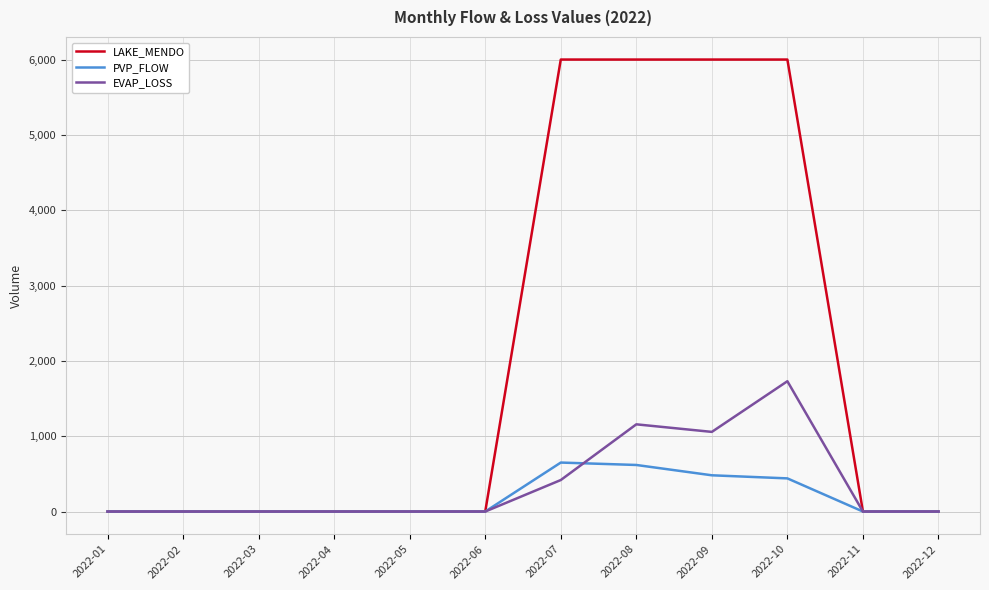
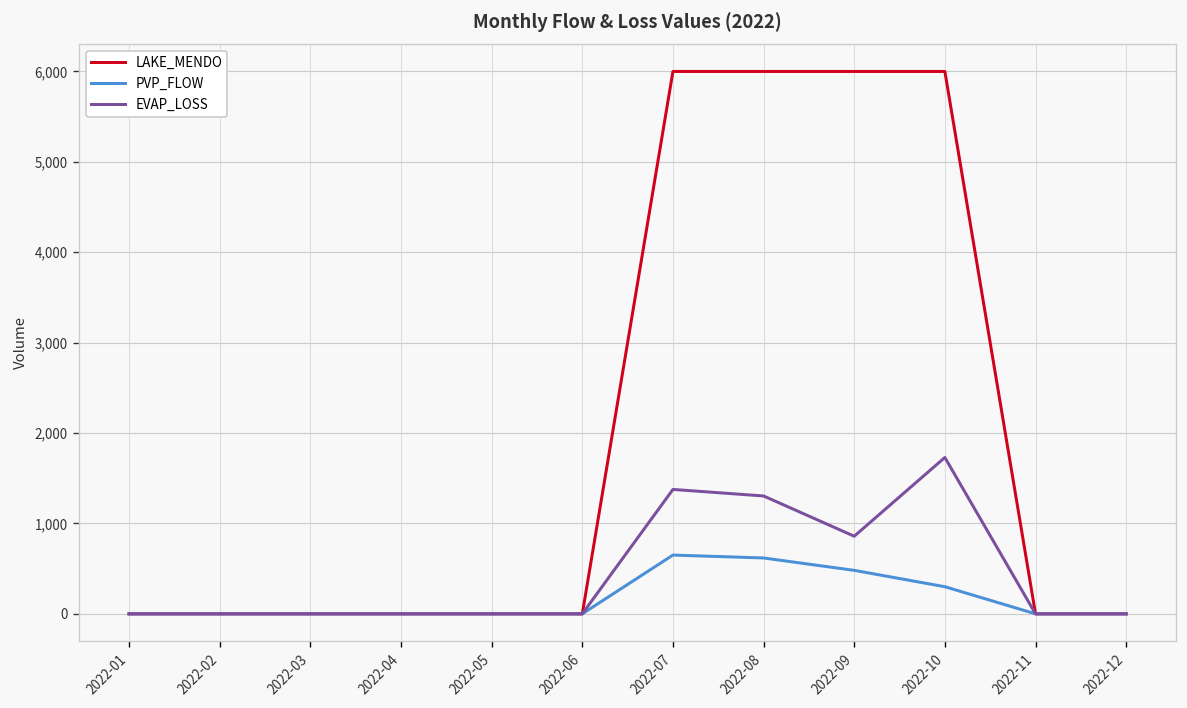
  {
    "LAKE_MENDO": {
      "2022-07": "6,000",
      "2022-08": "6,000",
      "2022-09": "6,000",
      "2022-10": "6,000"
    },
    "PVP_FLOW": {
      "2022-07": "700",
      "2022-08": "600",
      "2022-09": "500",
-     "2022-10": "400"
+     "2022-10": "300"
    },
    "EVAP_LOSS": {
-     "2022-07": "400",
-     "2022-08": "1,200",
-     "2022-09": "1,100",
+     "2022-07": "1,400",
+     "2022-08": "1,300",
+     "2022-09": "900",
      "2022-10": "1,700"
    }
  }
